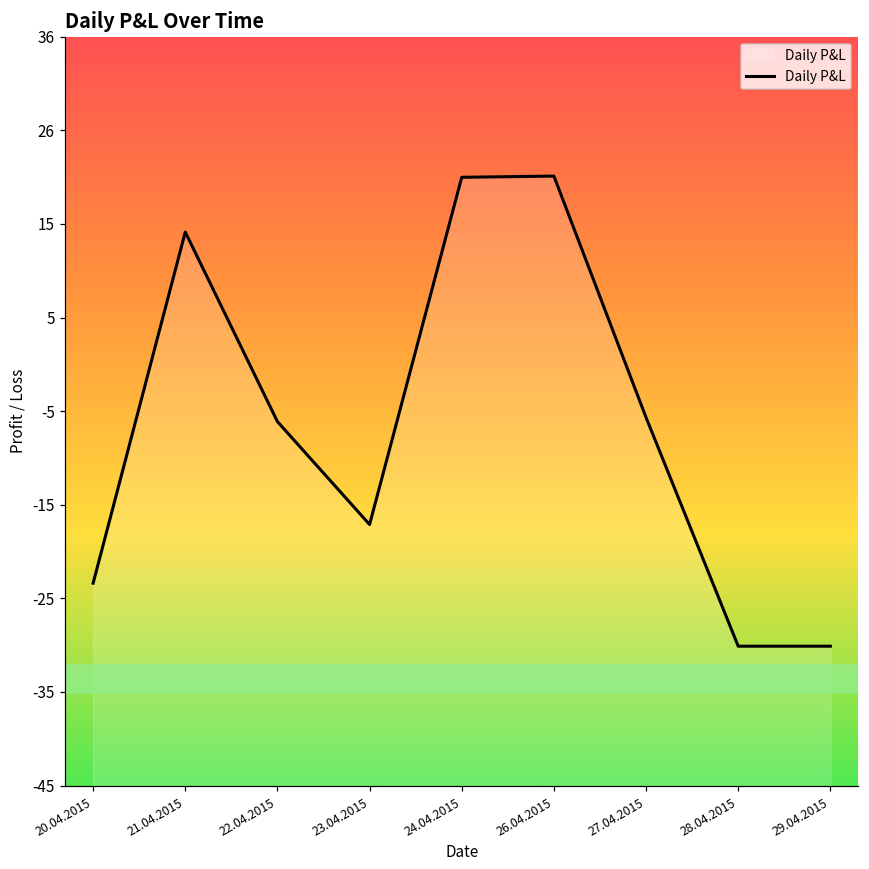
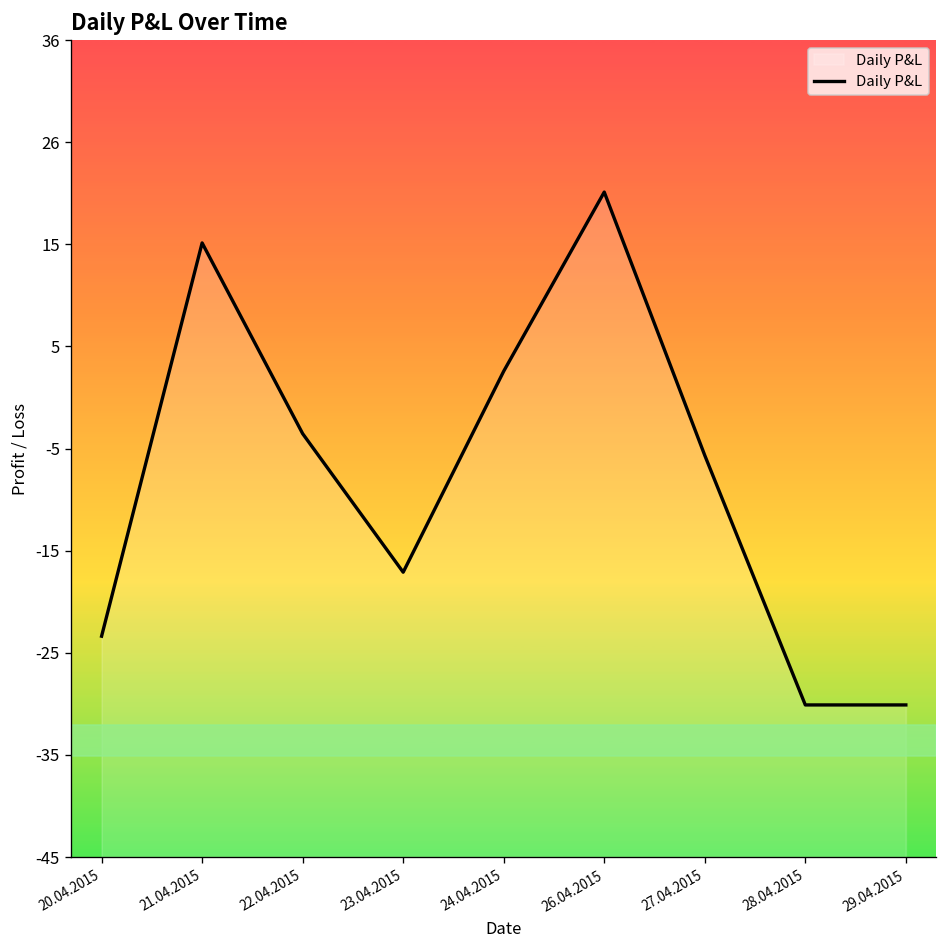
  {
    "20.04.2015": -23,
-   "21.04.2015": 15,
-   "22.04.2015": -6,
+   "21.04.2015": 16,
+   "22.04.2015": -3,
    "23.04.2015": -17,
-   "24.04.2015": 20,
+   "24.04.2015": 3,
    "26.04.2015": 21,
    "27.04.2015": -5,
    "28.04.2015": -30,
    "29.04.2015": -30
  }
